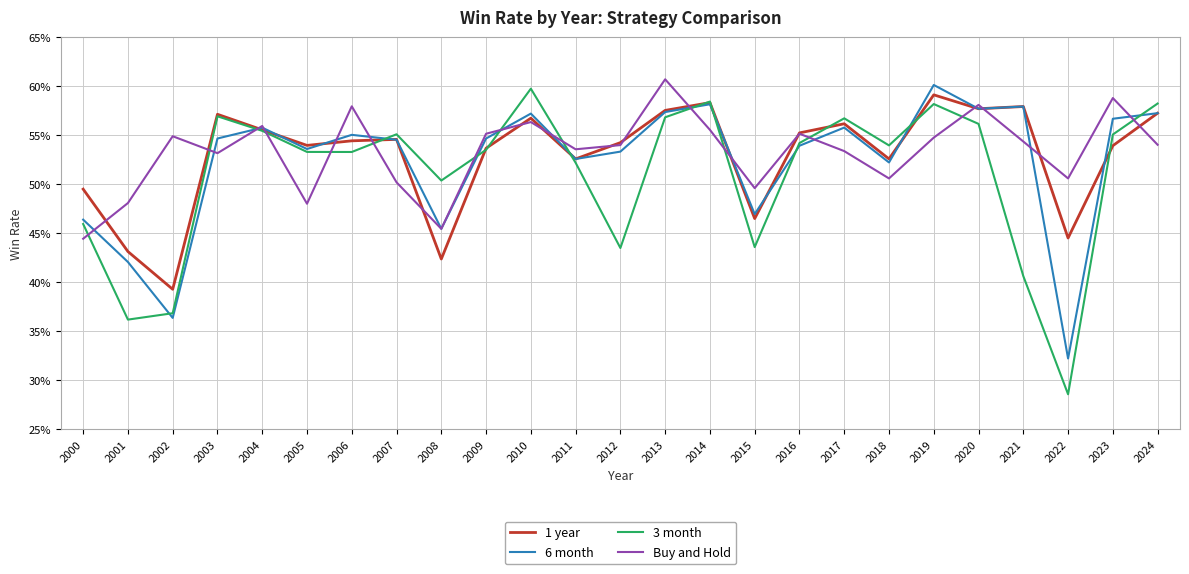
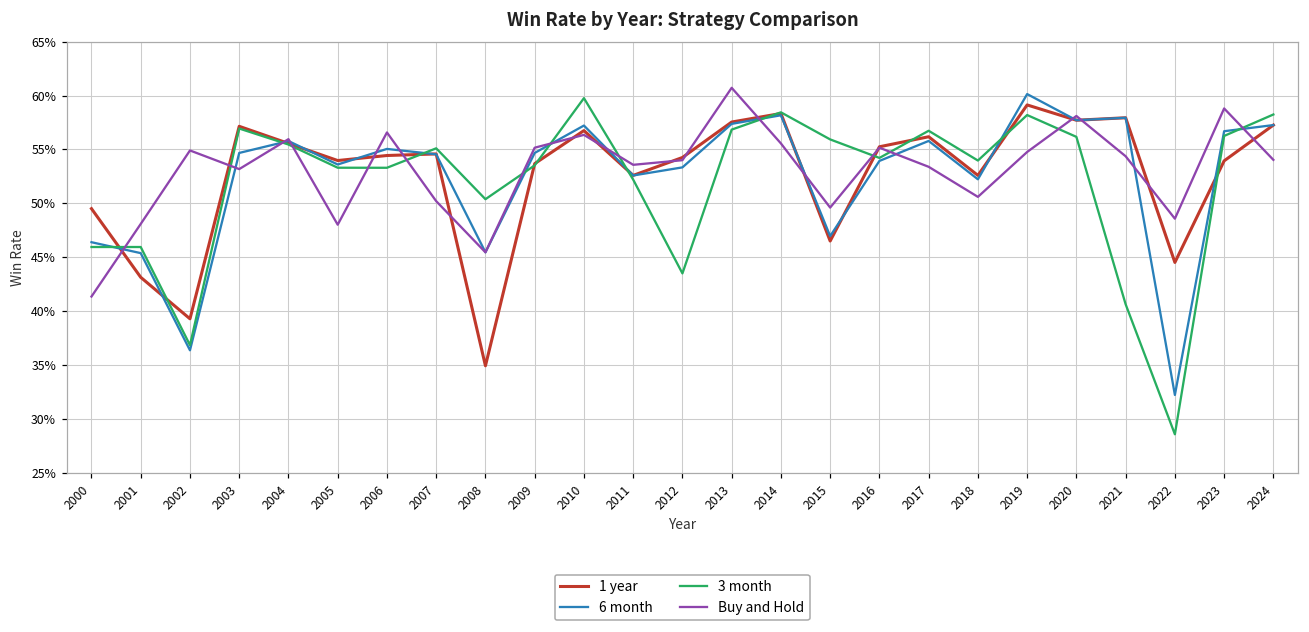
  {
    "1 year": {
      "2000": "50%",
      "2001": "43%",
      "2002": "39%",
      "2005": "54%",
      "2006": "54%",
-     "2008": "42%",
+     "2008": "35%",
      "2010": "57%",
      "2015": "47%",
      "2017": "56%",
      "2018": "53%",
      "2019": "59%",
      "2022": "45%",
      "2023": "54%"
    },
    "6 month": {
      "2000": "46%",
-     "2001": "42%",
+     "2001": "45%",
      "2002": "36%",
      "2003": "55%",
      "2005": "54%",
      "2006": "55%",
      "2009": "55%",
      "2010": "57%",
      "2012": "53%",
      "2015": "47%",
      "2016": "54%",
      "2017": "56%",
      "2018": "52%",
      "2019": "60%",
      "2022": "32%",
      "2023": "57%"
    },
    "3 month": {
      "2000": "46%",
-     "2001": "36%",
+     "2001": "46%",
      "2002": "37%",
      "2005": "53%",
      "2006": "53%",
      "2007": "55%",
      "2008": "50%",
      "2010": "60%",
      "2011": "52%",
      "2012": "43%",
      "2013": "57%",
-     "2015": "44%",
+     "2015": "56%",
      "2016": "54%",
      "2017": "57%",
      "2018": "54%",
      "2019": "58%",
      "2020": "56%",
      "2021": "41%",
      "2022": "29%",
-     "2023": "55%",
+     "2023": "56%",
      "2024": "58%"
    },
    "Buy and Hold": {
-     "2000": "44%",
+     "2000": "41%",
      "2001": "48%",
      "2002": "55%",
      "2003": "53%",
      "2005": "48%",
-     "2006": "58%",
+     "2006": "57%",
      "2007": "50%",
      "2009": "55%",
      "2010": "56%",
      "2011": "54%",
      "2013": "61%",
      "2014": "56%",
      "2015": "50%",
      "2017": "53%",
      "2018": "51%",
      "2019": "55%",
      "2020": "58%",
      "2021": "54%",
-     "2022": "51%",
+     "2022": "49%",
      "2023": "59%",
      "2024": "54%"
    }
  }
